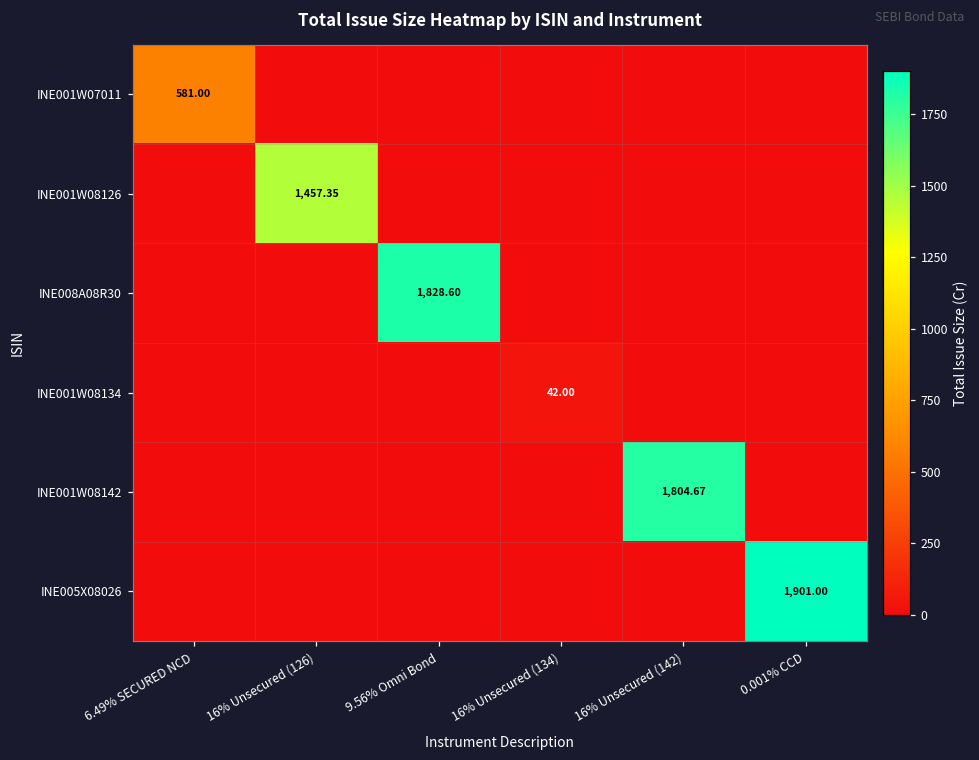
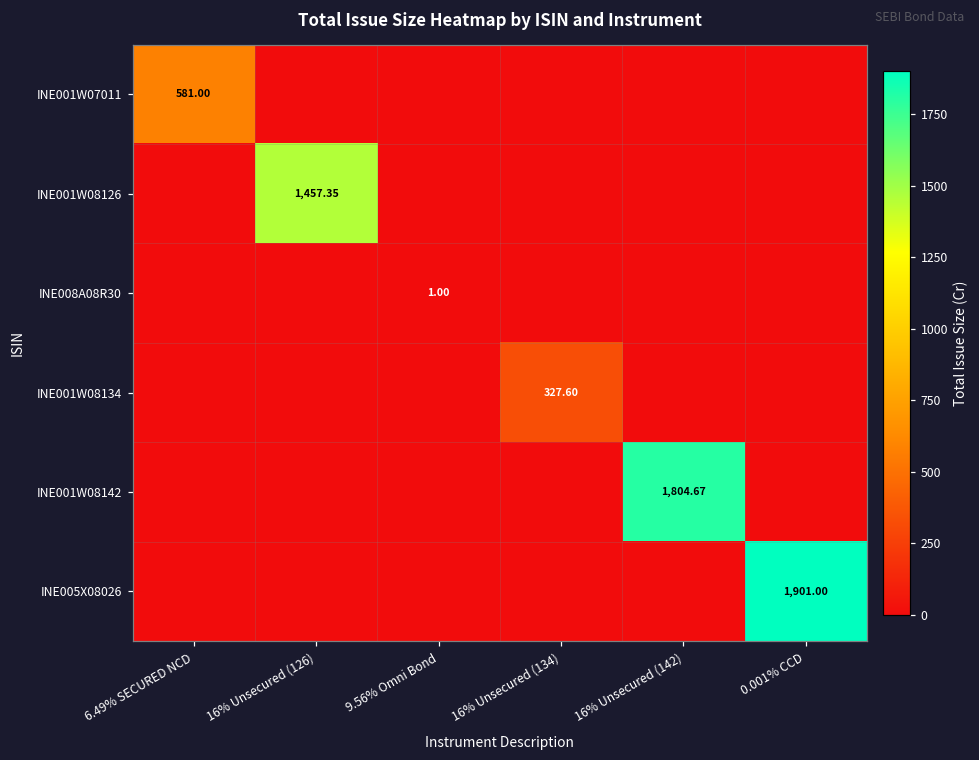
  {
    "INE001W07011": {
      "6.49% SECURED NCD": "581.00"
    },
    "INE001W08126": {
      "16% Unsecured (126)": "1,457.35"
    },
    "INE008A08R30": {
-     "9.56% Omni Bond": "1,828.60"
+     "9.56% Omni Bond": "1.00"
    },
    "INE001W08134": {
-     "16% Unsecured (134)": "42.00"
+     "16% Unsecured (134)": "327.60"
    },
    "INE001W08142": {
      "16% Unsecured (142)": "1,804.67"
    },
    "INE005X08026": {
      "0.001% CCD": "1,901.00"
    }
  }
